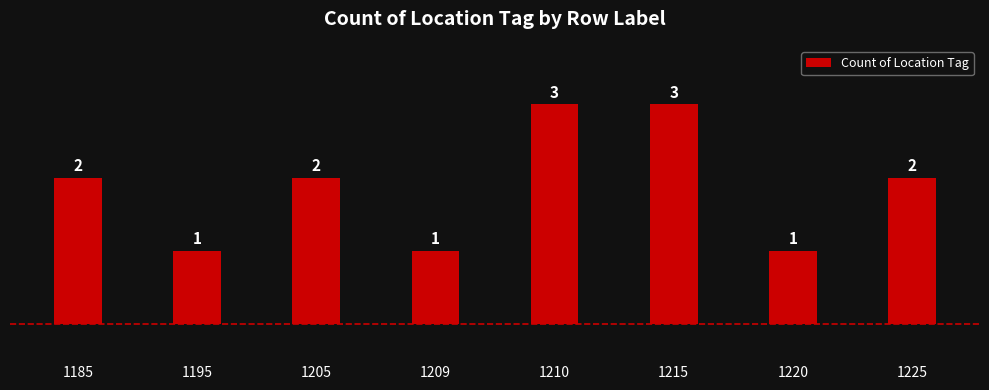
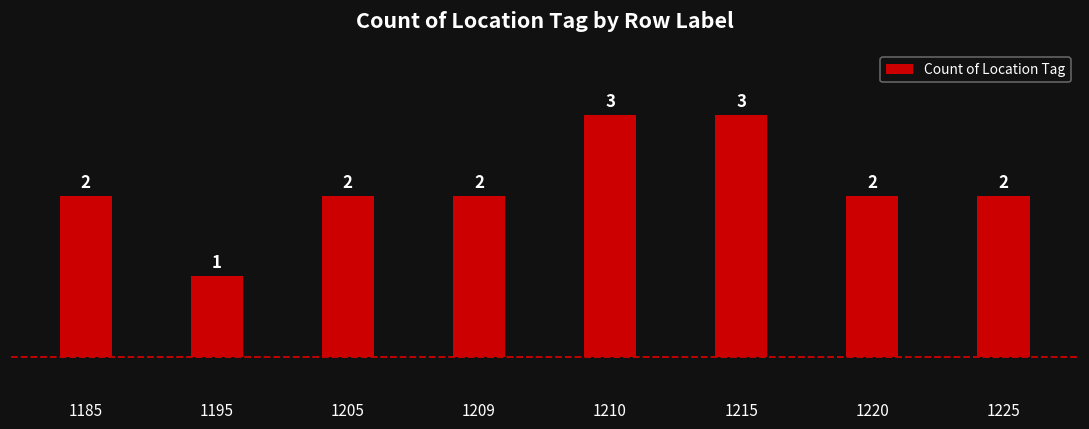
  {
    "1185": 2,
    "1195": 1,
    "1205": 2,
-   "1209": 1,
+   "1209": 2,
    "1210": 3,
    "1215": 3,
-   "1220": 1,
+   "1220": 2,
    "1225": 2
  }
